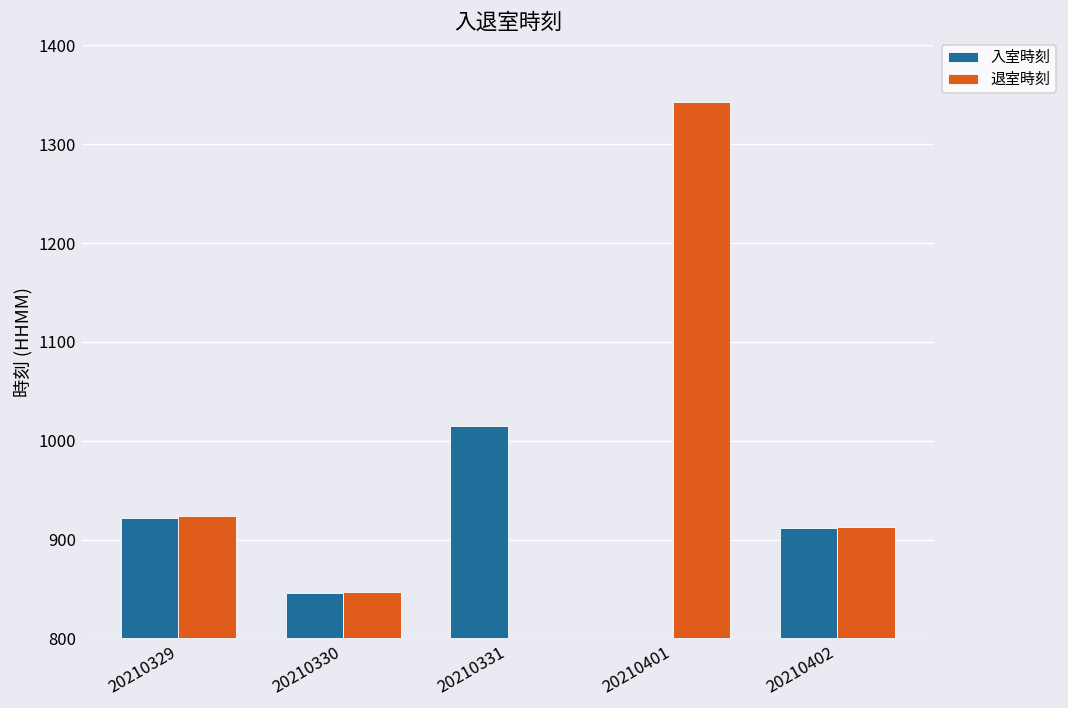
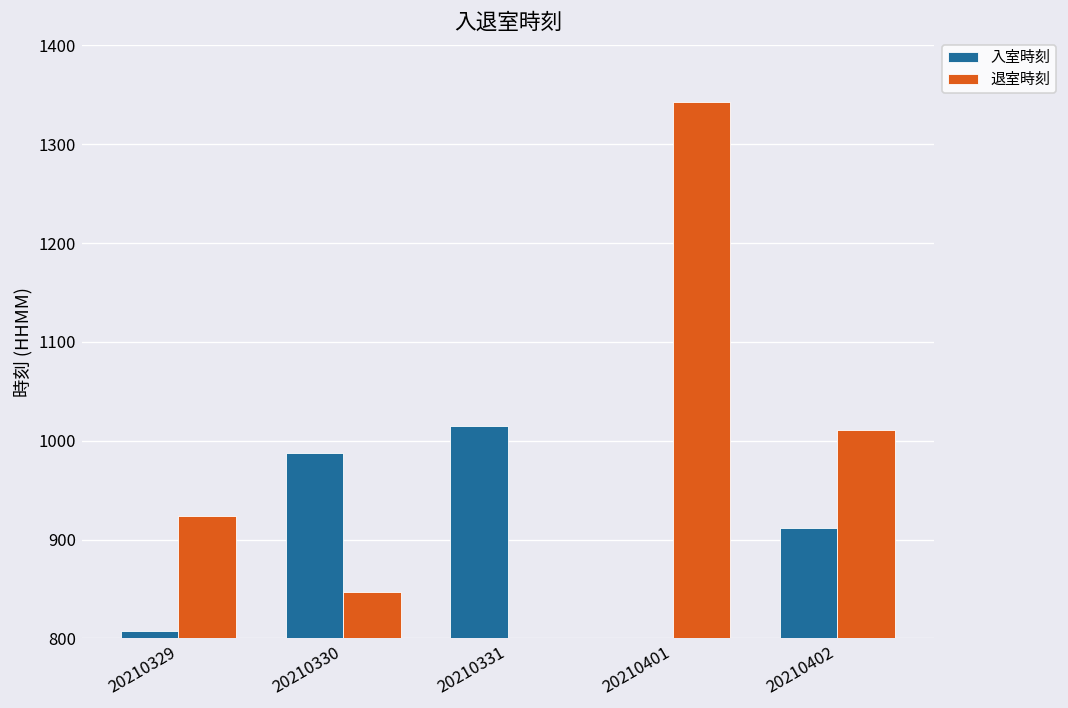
  {
    "入室時刻": {
-     "20210329": 920,
-     "20210330": 850,
+     "20210329": 810,
+     "20210330": 990,
      "20210331": 1020,
      "20210402": 910
    },
    "退室時刻": {
      "20210329": 920,
      "20210330": 850,
      "20210401": 1340,
-     "20210402": 910
+     "20210402": 1010
    }
  }
